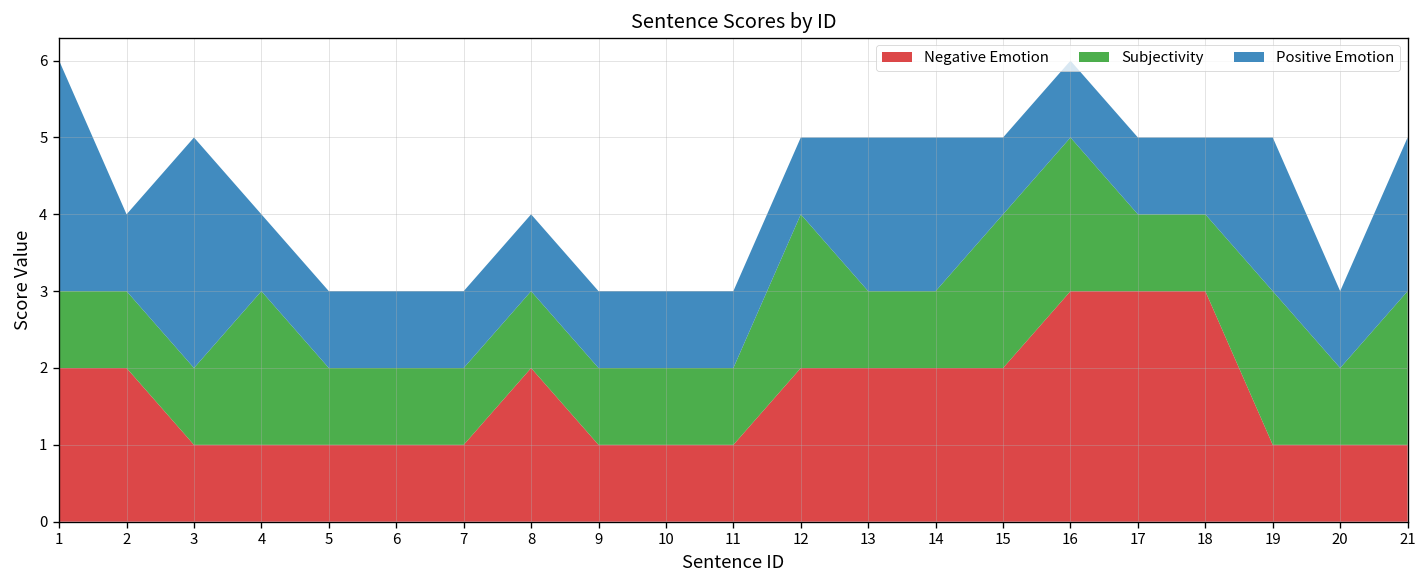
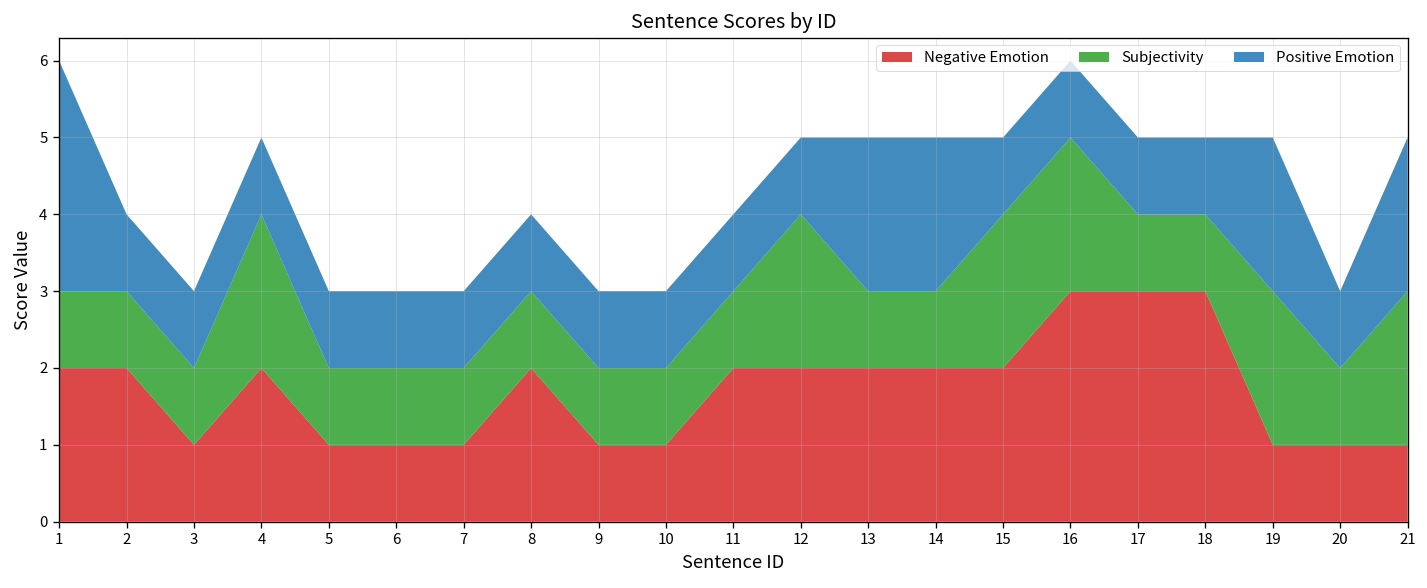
  {
    "Negative Emotion": {
      "1": 2,
      "2": 2,
      "3": 1,
-     "4": 1,
+     "4": 2,
      "5": 1,
      "6": 1,
      "7": 1,
      "8": 2,
      "9": 1,
      "10": 1,
-     "11": 1,
+     "11": 2,
      "12": 2,
      "13": 2,
      "14": 2,
      "15": 2,
      "16": 3,
      "17": 3,
      "18": 3,
      "19": 1,
      "20": 1,
      "21": 1
    },
    "Positive Emotion": {
-     "3": 3
+     "3": 1
    }
  }
